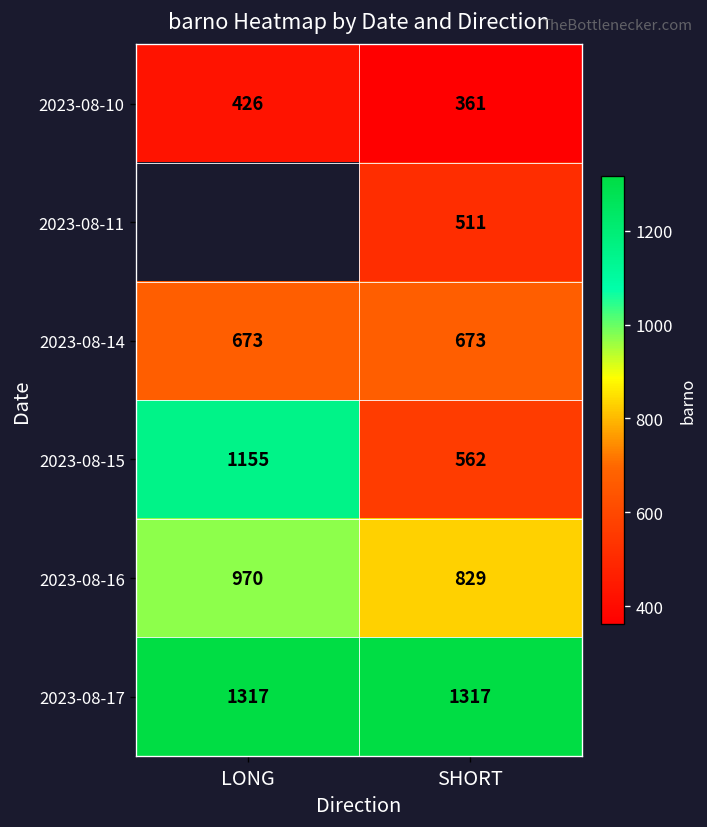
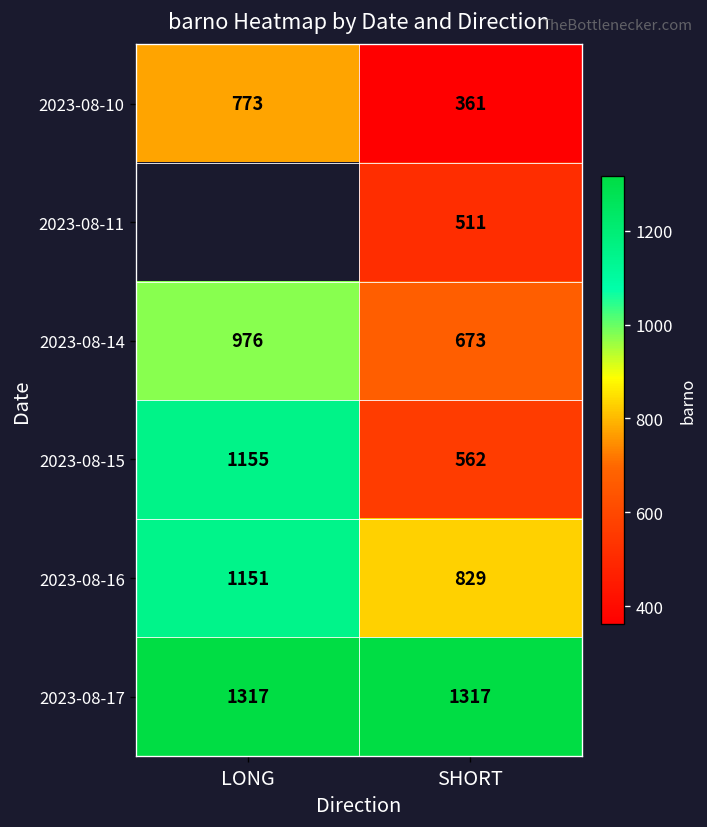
  {
    "2023-08-10": {
-     "LONG": 426,
+     "LONG": 773,
      "SHORT": 361
    },
    "2023-08-11": {
      "SHORT": 511
    },
    "2023-08-14": {
-     "LONG": 673,
+     "LONG": 976,
      "SHORT": 673
    },
    "2023-08-15": {
      "LONG": 1155,
      "SHORT": 562
    },
    "2023-08-16": {
-     "LONG": 970,
+     "LONG": 1151,
      "SHORT": 829
    },
    "2023-08-17": {
      "LONG": 1317,
      "SHORT": 1317
    }
  }
